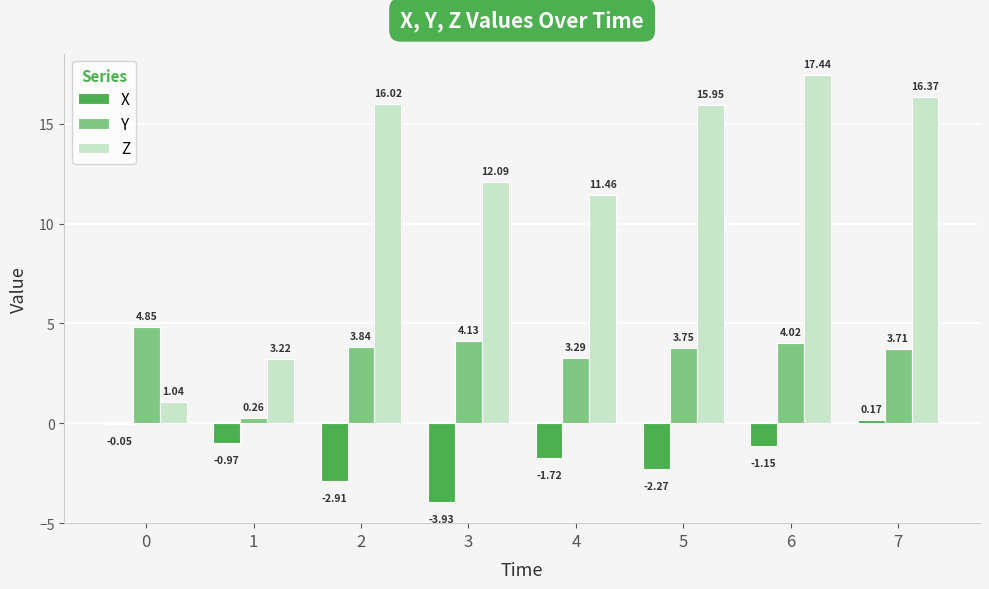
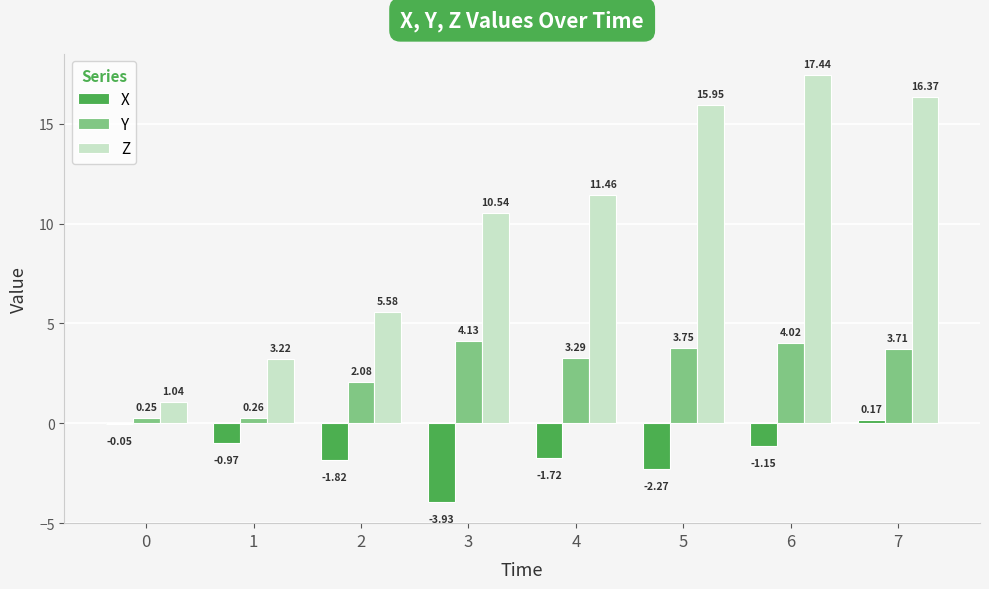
  {
    "X": {
      "0": -0.05,
      "1": -0.97,
-     "2": -2.91,
+     "2": -1.82,
      "3": -3.93,
      "4": -1.72,
      "5": -2.27,
      "6": -1.15,
      "7": 0.17
    },
    "Y": {
-     "0": 4.85,
+     "0": 0.25,
      "1": 0.26,
-     "2": 3.84,
+     "2": 2.08,
      "3": 4.13,
      "4": 3.29,
      "5": 3.75,
      "6": 4.02,
      "7": 3.71
    },
    "Z": {
      "0": 1.04,
      "1": 3.22,
-     "2": 16.02,
-     "3": 12.09,
+     "2": 5.58,
+     "3": 10.54,
      "4": 11.46,
      "5": 15.95,
      "6": 17.44,
      "7": 16.37
    }
  }
